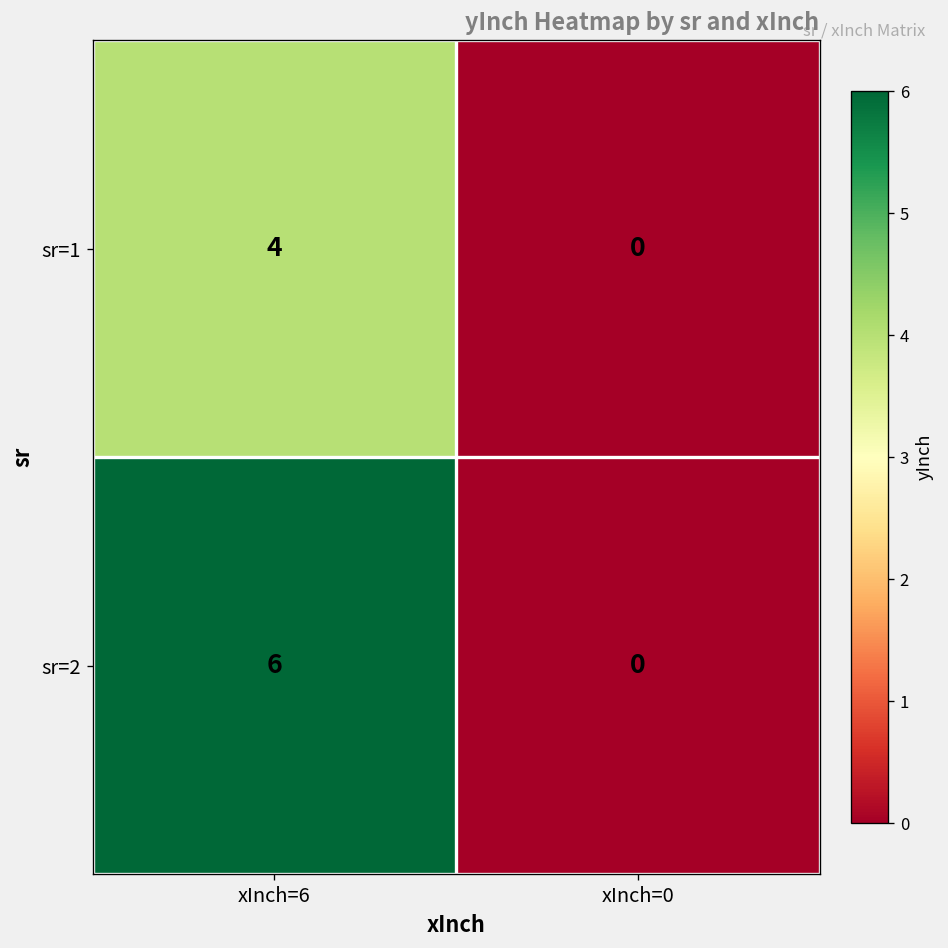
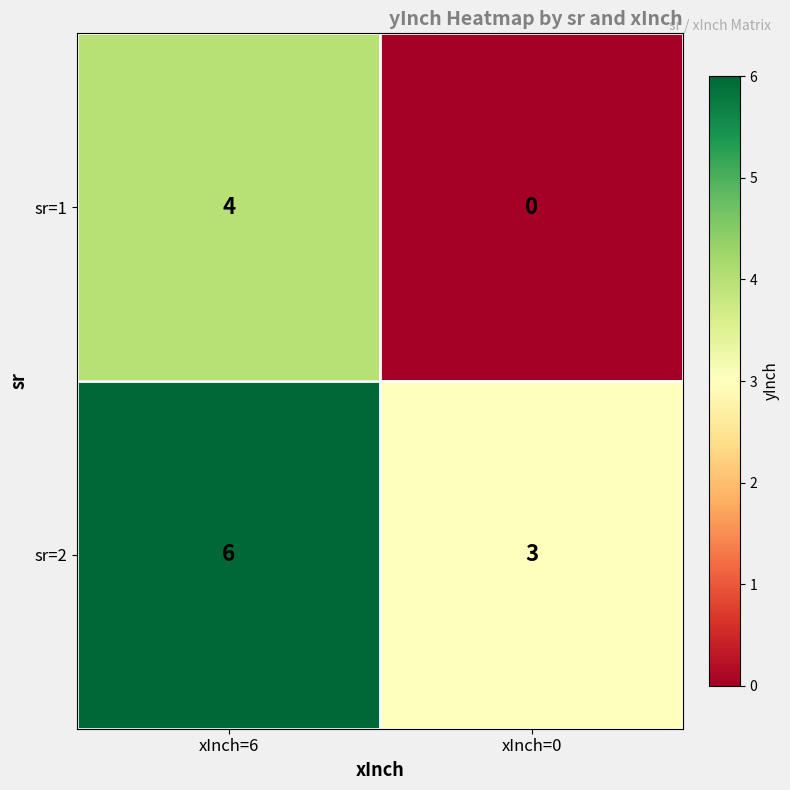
  {
    "sr=1": {
      "xInch=6": 4,
      "xInch=0": 0
    },
    "sr=2": {
      "xInch=6": 6,
-     "xInch=0": 0
+     "xInch=0": 3
    }
  }
